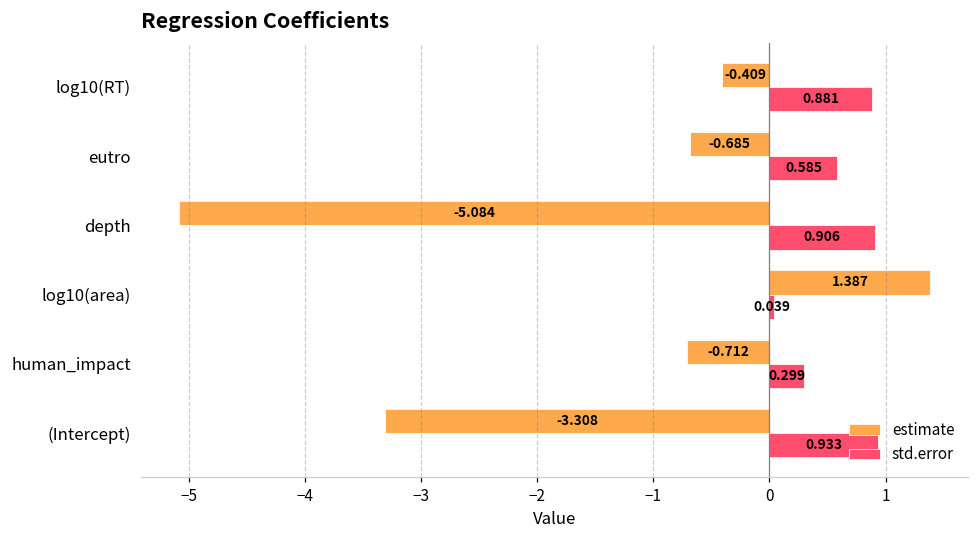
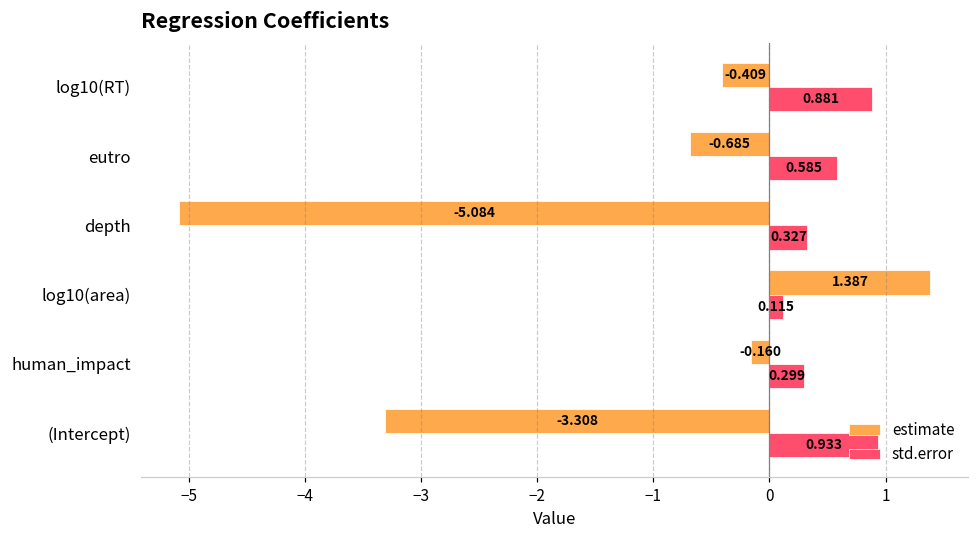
  {
    "estimate": {
      "log10(RT)": -0.409,
      "eutro": -0.685,
      "depth": -5.084,
      "log10(area)": 1.387,
-     "human_impact": -0.712,
+     "human_impact": -0.160,
      "(Intercept)": -3.308
    },
    "std.error": {
      "log10(RT)": 0.881,
      "eutro": 0.585,
-     "depth": 0.906,
-     "log10(area)": 0.039,
+     "depth": 0.327,
+     "log10(area)": 0.115,
      "human_impact": 0.299,
      "(Intercept)": 0.933
    }
  }
